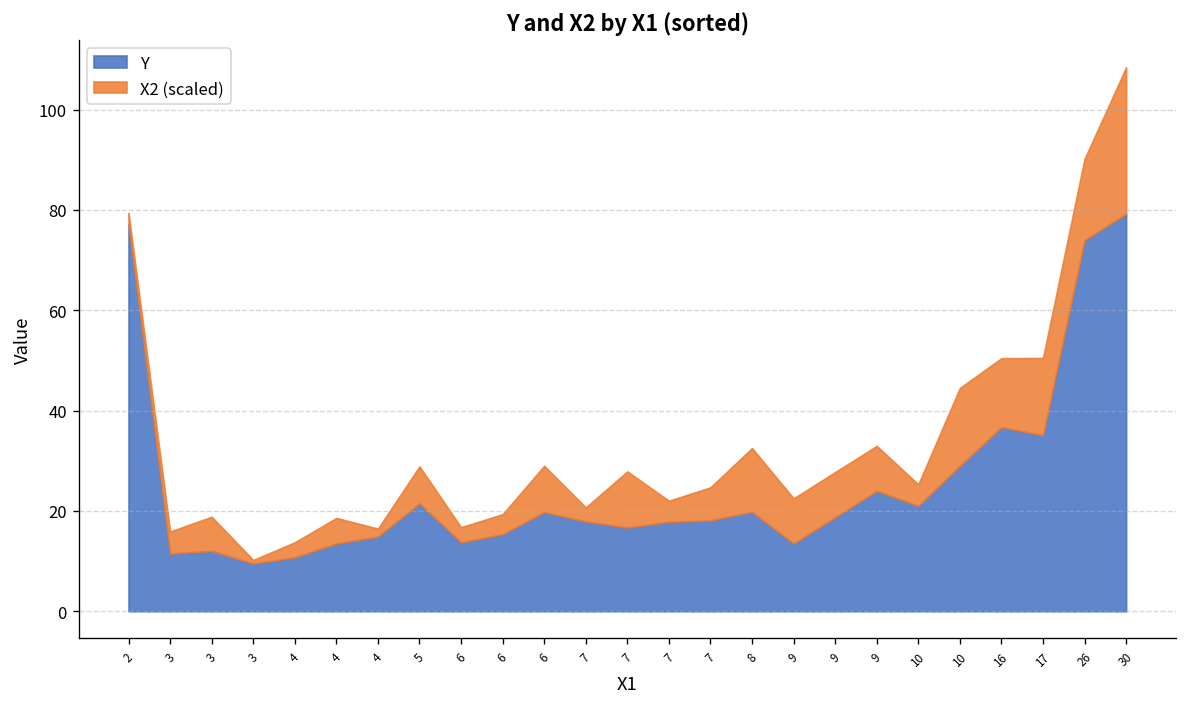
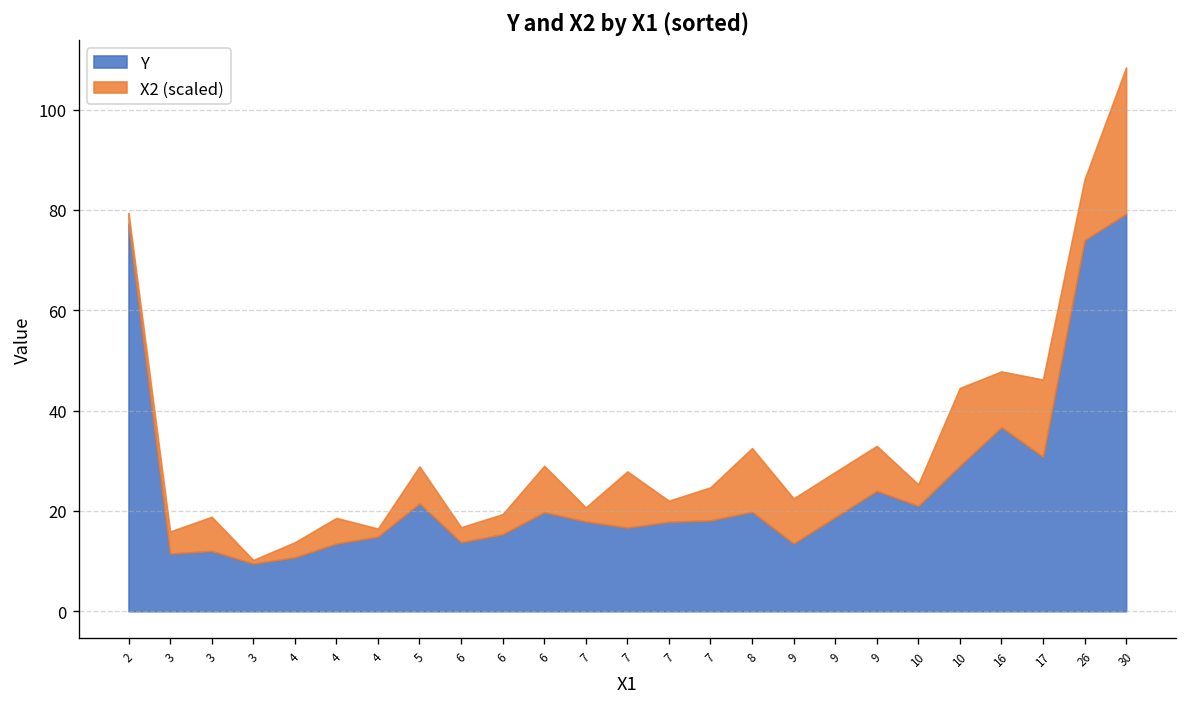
  {
    "Y": {
      "2": 77,
      "5": 22,
      "8": 20,
      "16": 37,
-     "17": 35,
+     "17": 31,
      "26": 74,
      "30": 79
    },
    "X2 (scaled)": {
      "2": 2,
      "5": 7,
      "8": 13,
-     "16": 14,
+     "16": 11,
      "17": 15,
-     "26": 16,
+     "26": 12,
      "30": 29
    }
  }
